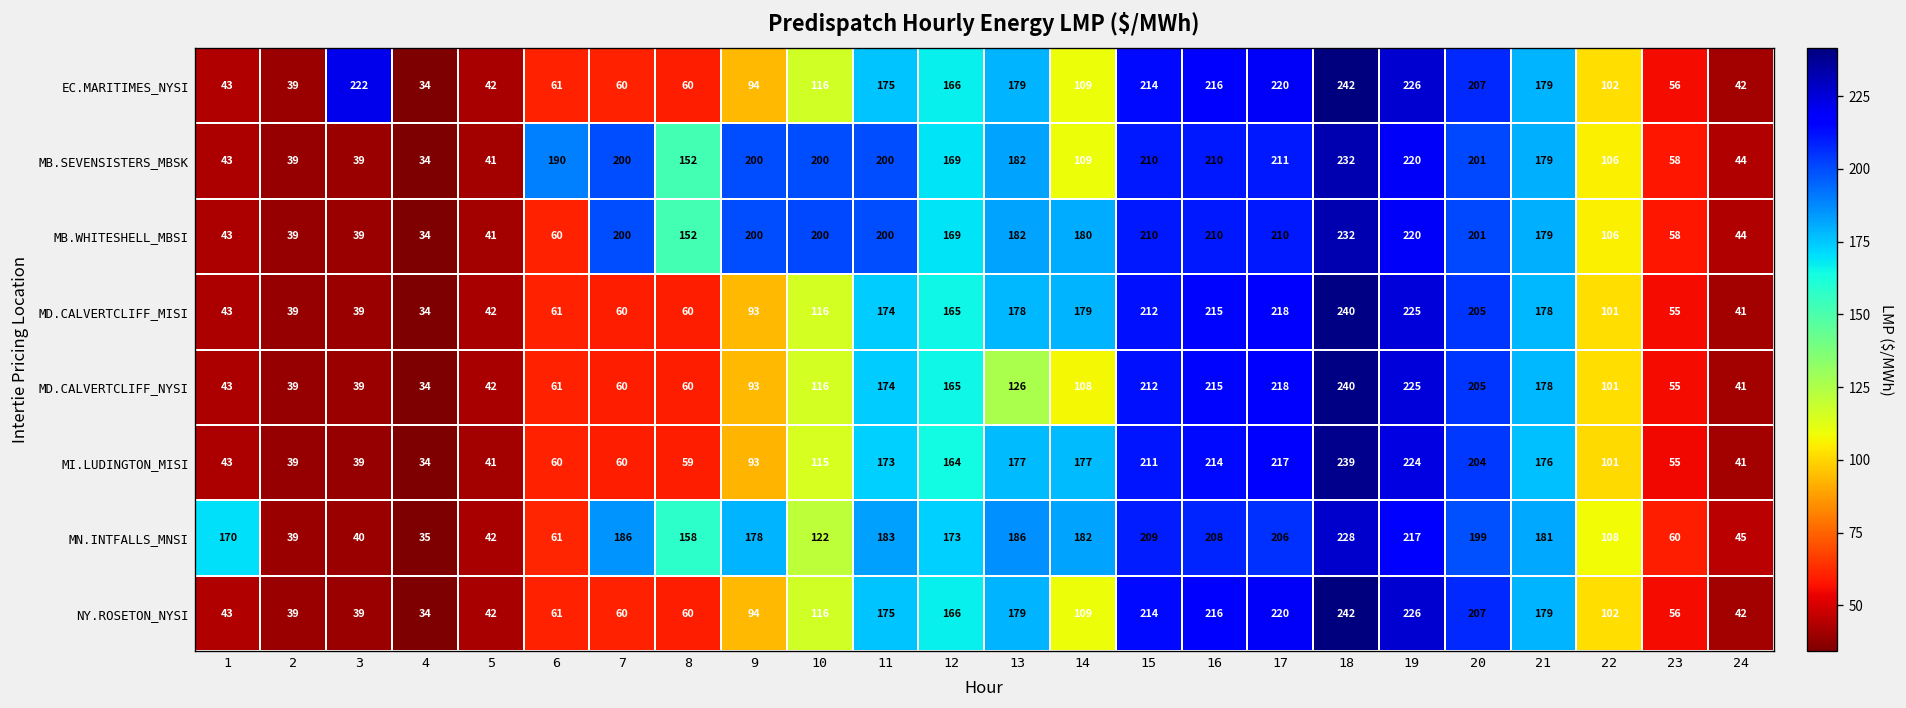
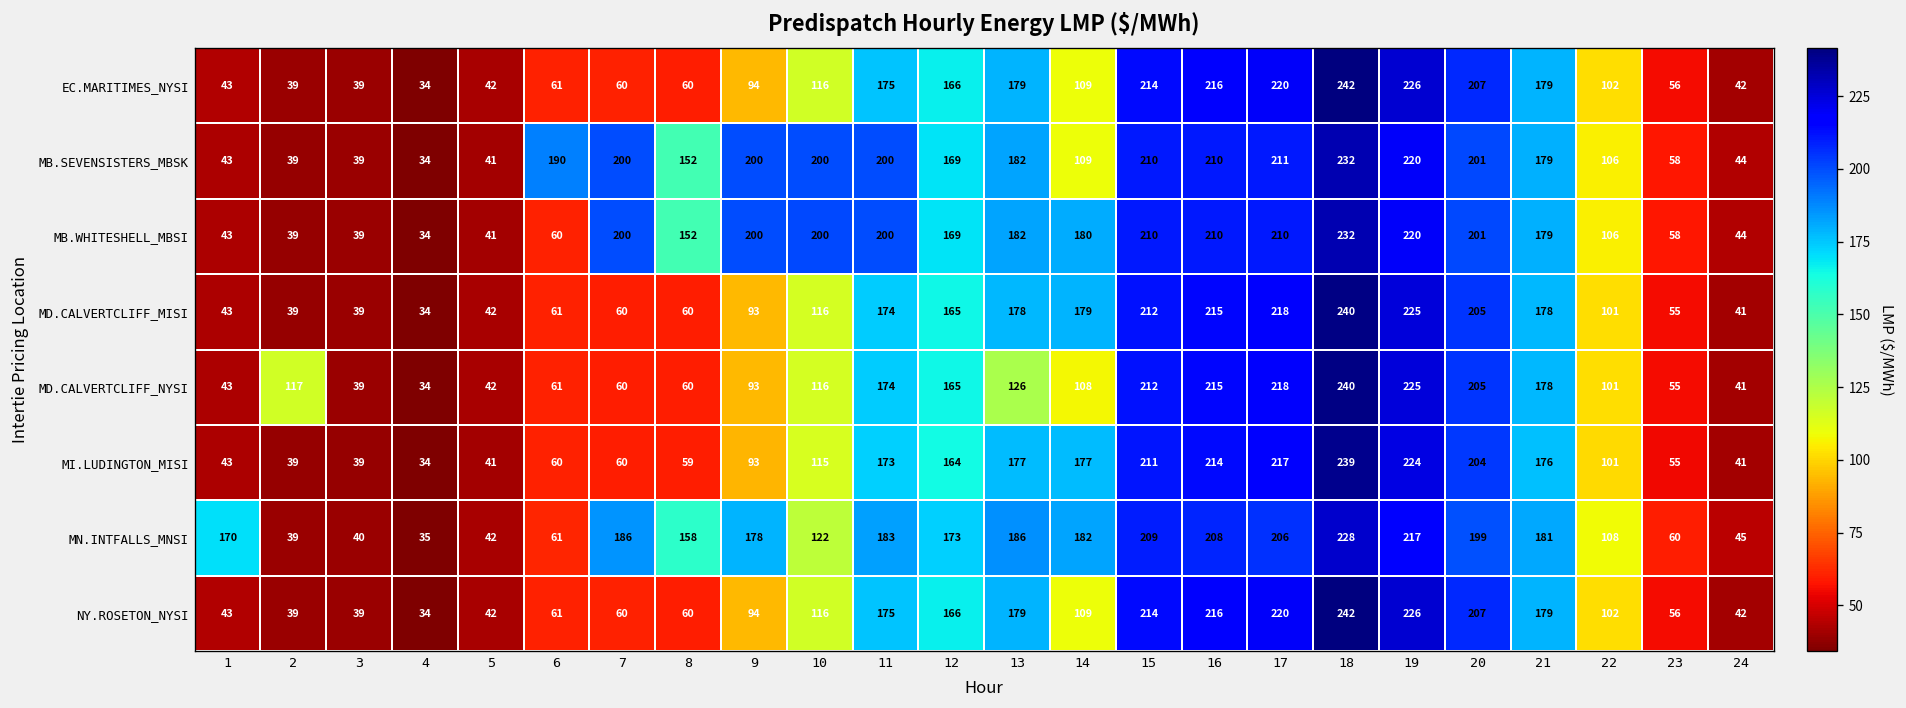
  {
    "EC.MARITIMES_NYSI": {
      "1": 43,
      "2": 39,
-     "3": 222,
+     "3": 39,
      "4": 34,
      "5": 42,
      "6": 61,
      "7": 60,
      "8": 60,
      "9": 94,
      "10": 116,
      "11": 175,
      "12": 166,
      "13": 179,
      "14": 109,
      "15": 214,
      "16": 216,
      "17": 220,
      "18": 242,
      "19": 226,
      "20": 207,
      "21": 179,
      "22": 102,
      "23": 56,
      "24": 42
    },
    "MB.SEVENSISTERS_MBSK": {
      "1": 43,
      "2": 39,
      "3": 39,
      "4": 34,
      "5": 41,
      "6": 190,
      "7": 200,
      "8": 152,
      "9": 200,
      "10": 200,
      "11": 200,
      "12": 169,
      "13": 182,
      "14": 109,
      "15": 210,
      "16": 210,
      "17": 211,
      "18": 232,
      "19": 220,
      "20": 201,
      "21": 179,
      "22": 106,
      "23": 58,
      "24": 44
    },
    "MB.WHITESHELL_MBSI": {
      "1": 43,
      "2": 39,
      "3": 39,
      "4": 34,
      "5": 41,
      "6": 60,
      "7": 200,
      "8": 152,
      "9": 200,
      "10": 200,
      "11": 200,
      "12": 169,
      "13": 182,
      "14": 180,
      "15": 210,
      "16": 210,
      "17": 210,
      "18": 232,
      "19": 220,
      "20": 201,
      "21": 179,
      "22": 106,
      "23": 58,
      "24": 44
    },
    "MD.CALVERTCLIFF_MISI": {
      "1": 43,
      "2": 39,
      "3": 39,
      "4": 34,
      "5": 42,
      "6": 61,
      "7": 60,
      "8": 60,
      "9": 93,
      "10": 116,
      "11": 174,
      "12": 165,
      "13": 178,
      "14": 179,
      "15": 212,
      "16": 215,
      "17": 218,
      "18": 240,
      "19": 225,
      "20": 205,
      "21": 178,
      "22": 101,
      "23": 55,
      "24": 41
    },
    "MD.CALVERTCLIFF_NYSI": {
      "1": 43,
-     "2": 39,
+     "2": 117,
      "3": 39,
      "4": 34,
      "5": 42,
      "6": 61,
      "7": 60,
      "8": 60,
      "9": 93,
      "10": 116,
      "11": 174,
      "12": 165,
      "13": 126,
      "14": 108,
      "15": 212,
      "16": 215,
      "17": 218,
      "18": 240,
      "19": 225,
      "20": 205,
      "21": 178,
      "22": 101,
      "23": 55,
      "24": 41
    },
    "MI.LUDINGTON_MISI": {
      "1": 43,
      "2": 39,
      "3": 39,
      "4": 34,
      "5": 41,
      "6": 60,
      "7": 60,
      "8": 59,
      "9": 93,
      "10": 115,
      "11": 173,
      "12": 164,
      "13": 177,
      "14": 177,
      "15": 211,
      "16": 214,
      "17": 217,
      "18": 239,
      "19": 224,
      "20": 204,
      "21": 176,
      "22": 101,
      "23": 55,
      "24": 41
    },
    "MN.INTFALLS_MNSI": {
      "1": 170,
      "2": 39,
      "3": 40,
      "4": 35,
      "5": 42,
      "6": 61,
      "7": 186,
      "8": 158,
      "9": 178,
      "10": 122,
      "11": 183,
      "12": 173,
      "13": 186,
      "14": 182,
      "15": 209,
      "16": 208,
      "17": 206,
      "18": 228,
      "19": 217,
      "20": 199,
      "21": 181,
      "22": 108,
      "23": 60,
      "24": 45
    },
    "NY.ROSETON_NYSI": {
      "1": 43,
      "2": 39,
      "3": 39,
      "4": 34,
      "5": 42,
      "6": 61,
      "7": 60,
      "8": 60,
      "9": 94,
      "10": 116,
      "11": 175,
      "12": 166,
      "13": 179,
      "14": 109,
      "15": 214,
      "16": 216,
      "17": 220,
      "18": 242,
      "19": 226,
      "20": 207,
      "21": 179,
      "22": 102,
      "23": 56,
      "24": 42
    }
  }
